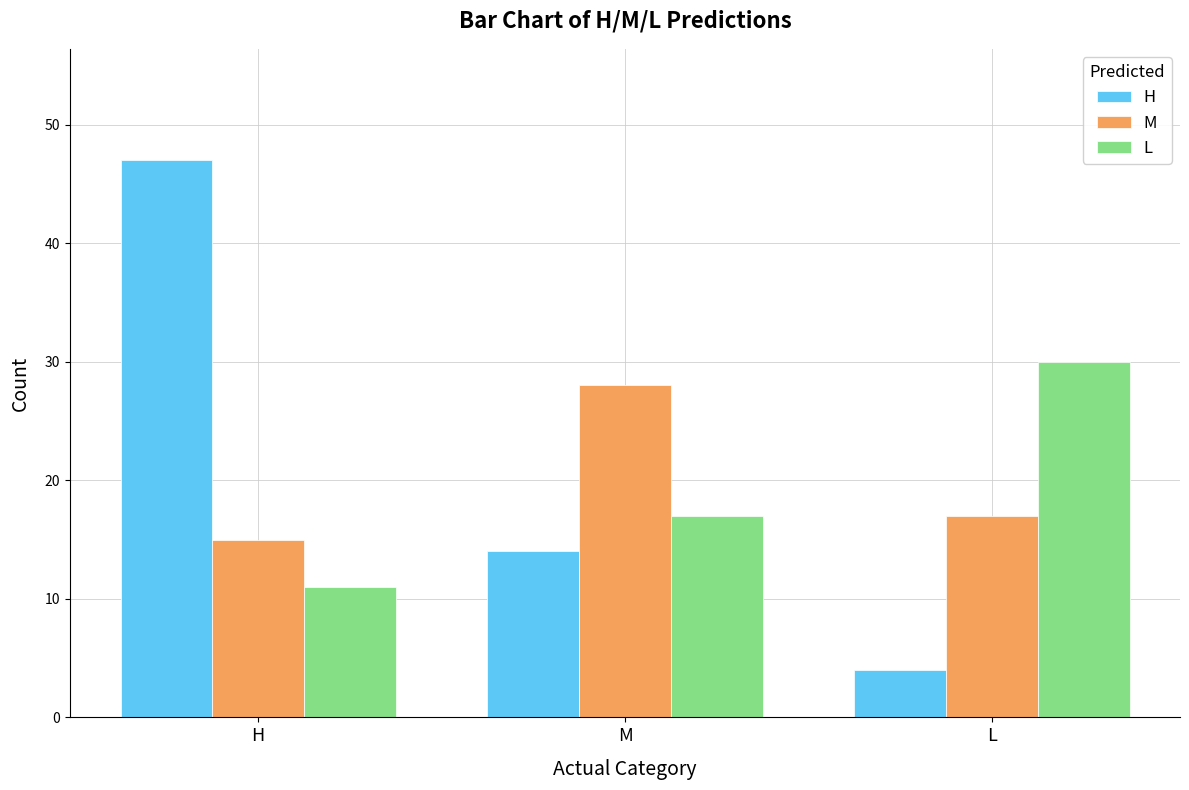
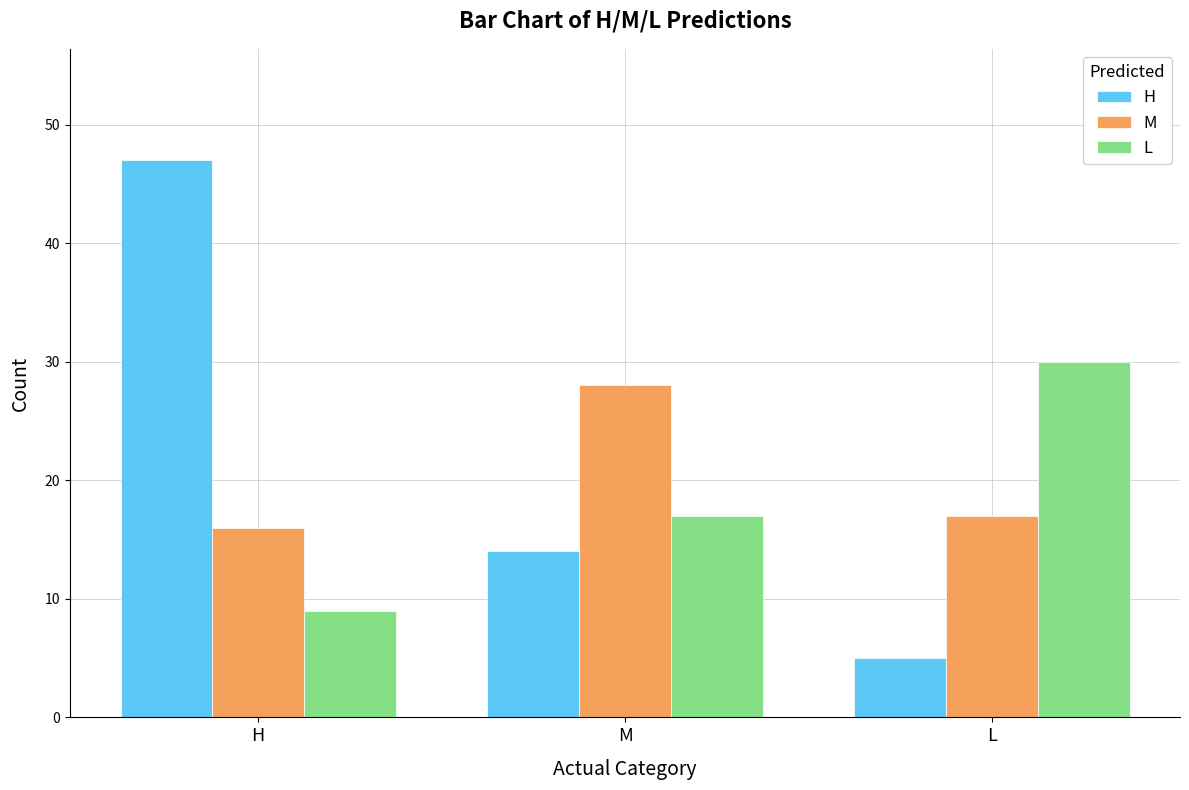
  {
    "H": {
      "H": 47,
      "M": 14,
-     "L": 4
+     "L": 5
    },
    "M": {
-     "H": 15,
+     "H": 16,
      "M": 28,
      "L": 17
    },
    "L": {
-     "H": 11,
+     "H": 9,
      "M": 17,
      "L": 30
    }
  }
